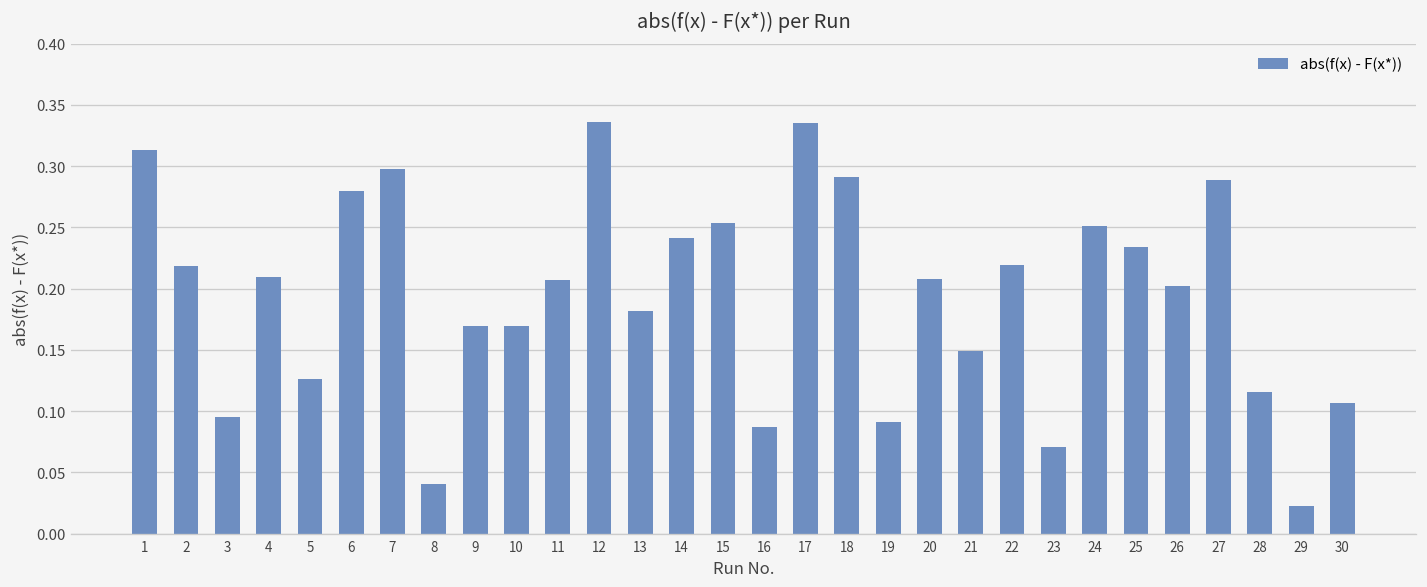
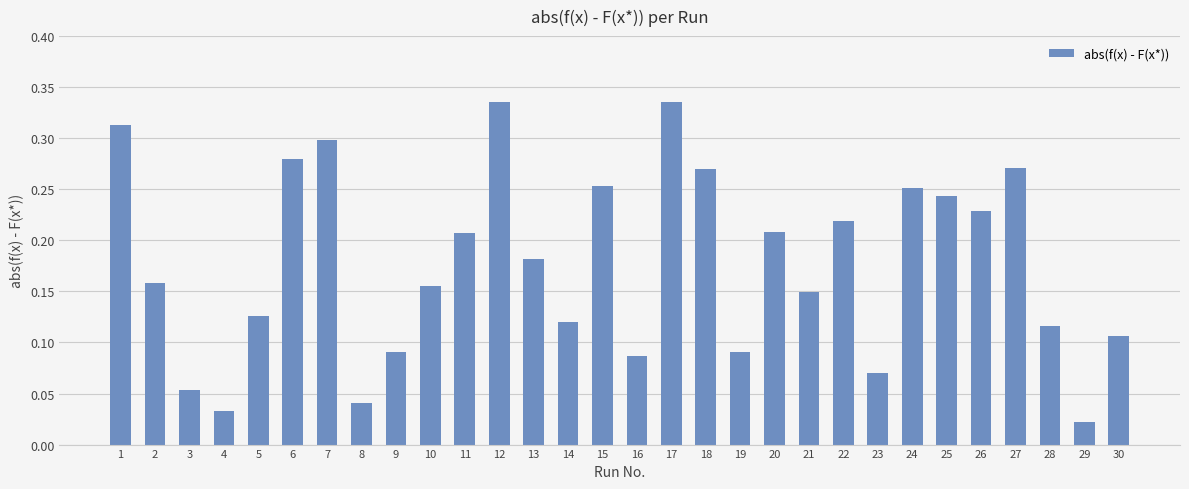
  {
    "1": 0.313,
-   "2": 0.219,
-   "3": 0.095,
-   "4": 0.210,
+   "2": 0.159,
+   "3": 0.053,
+   "4": 0.033,
    "5": 0.126,
    "6": 0.280,
    "7": 0.298,
    "8": 0.040,
-   "9": 0.170,
-   "10": 0.170,
+   "9": 0.091,
+   "10": 0.155,
    "11": 0.207,
    "12": 0.336,
    "13": 0.182,
-   "14": 0.241,
+   "14": 0.120,
    "15": 0.253,
    "16": 0.087,
    "17": 0.335,
-   "18": 0.291,
+   "18": 0.270,
    "19": 0.091,
    "20": 0.208,
    "21": 0.149,
    "22": 0.219,
    "23": 0.071,
    "24": 0.251,
-   "25": 0.234,
-   "26": 0.202,
-   "27": 0.289,
+   "25": 0.243,
+   "26": 0.229,
+   "27": 0.271,
    "28": 0.116,
    "29": 0.023,
    "30": 0.107
  }
